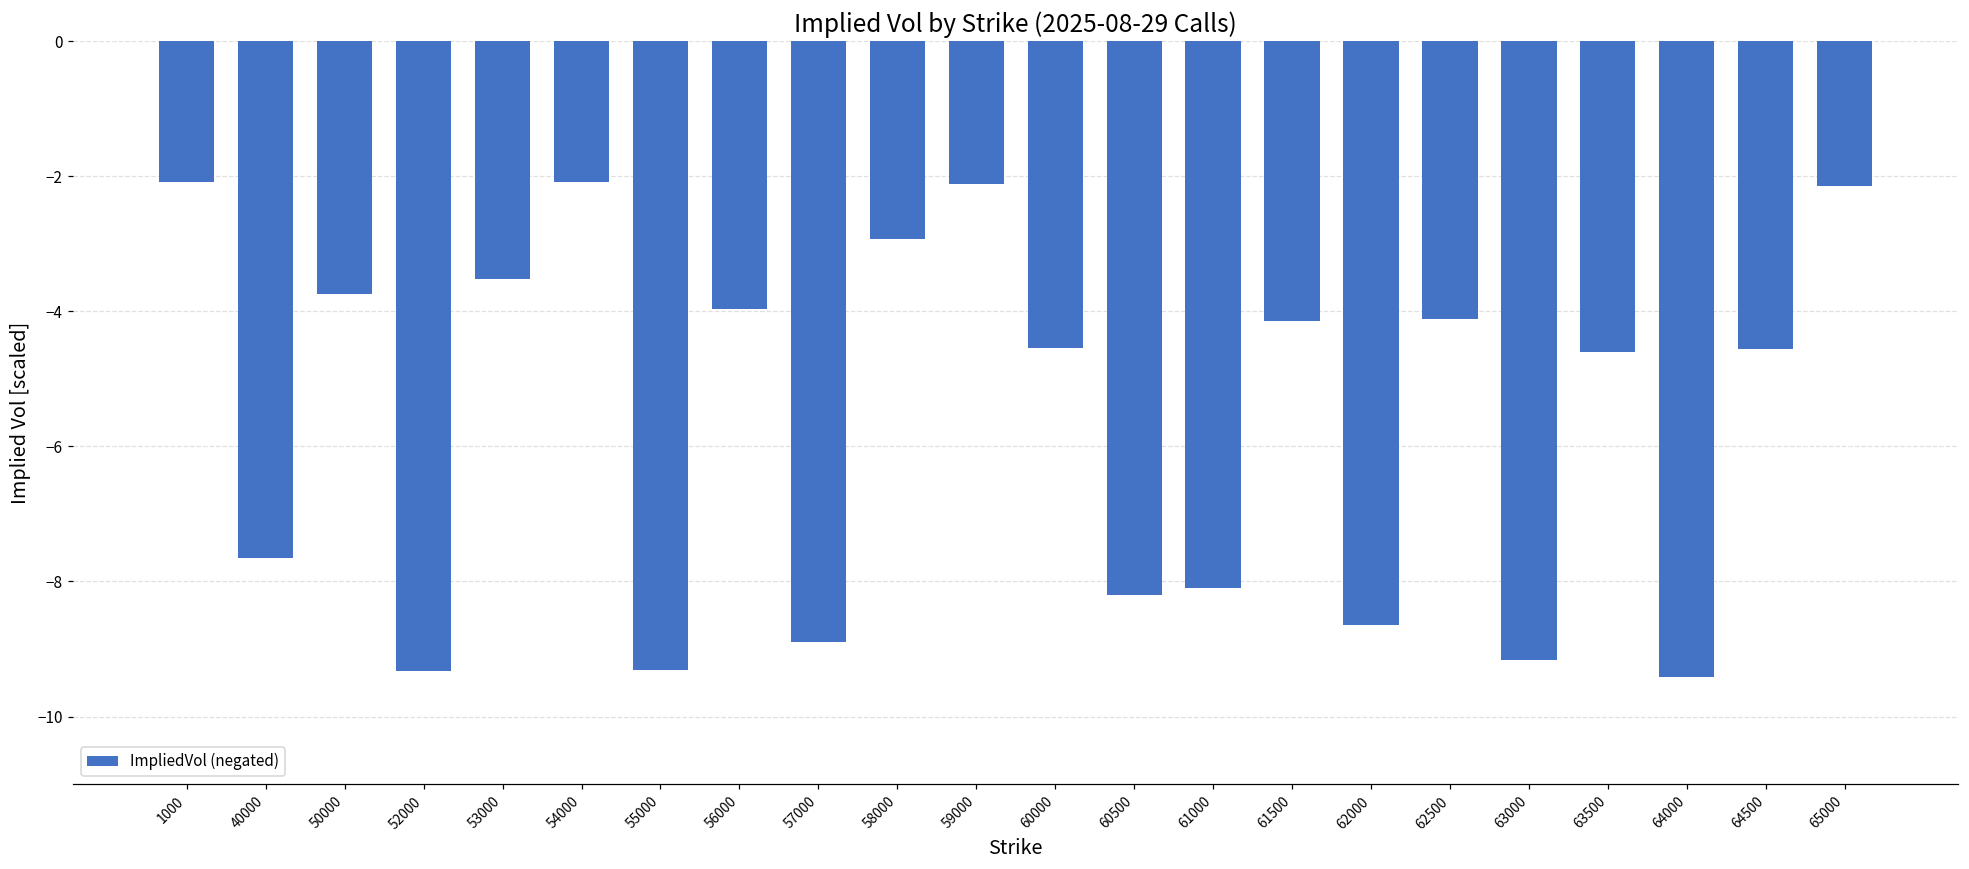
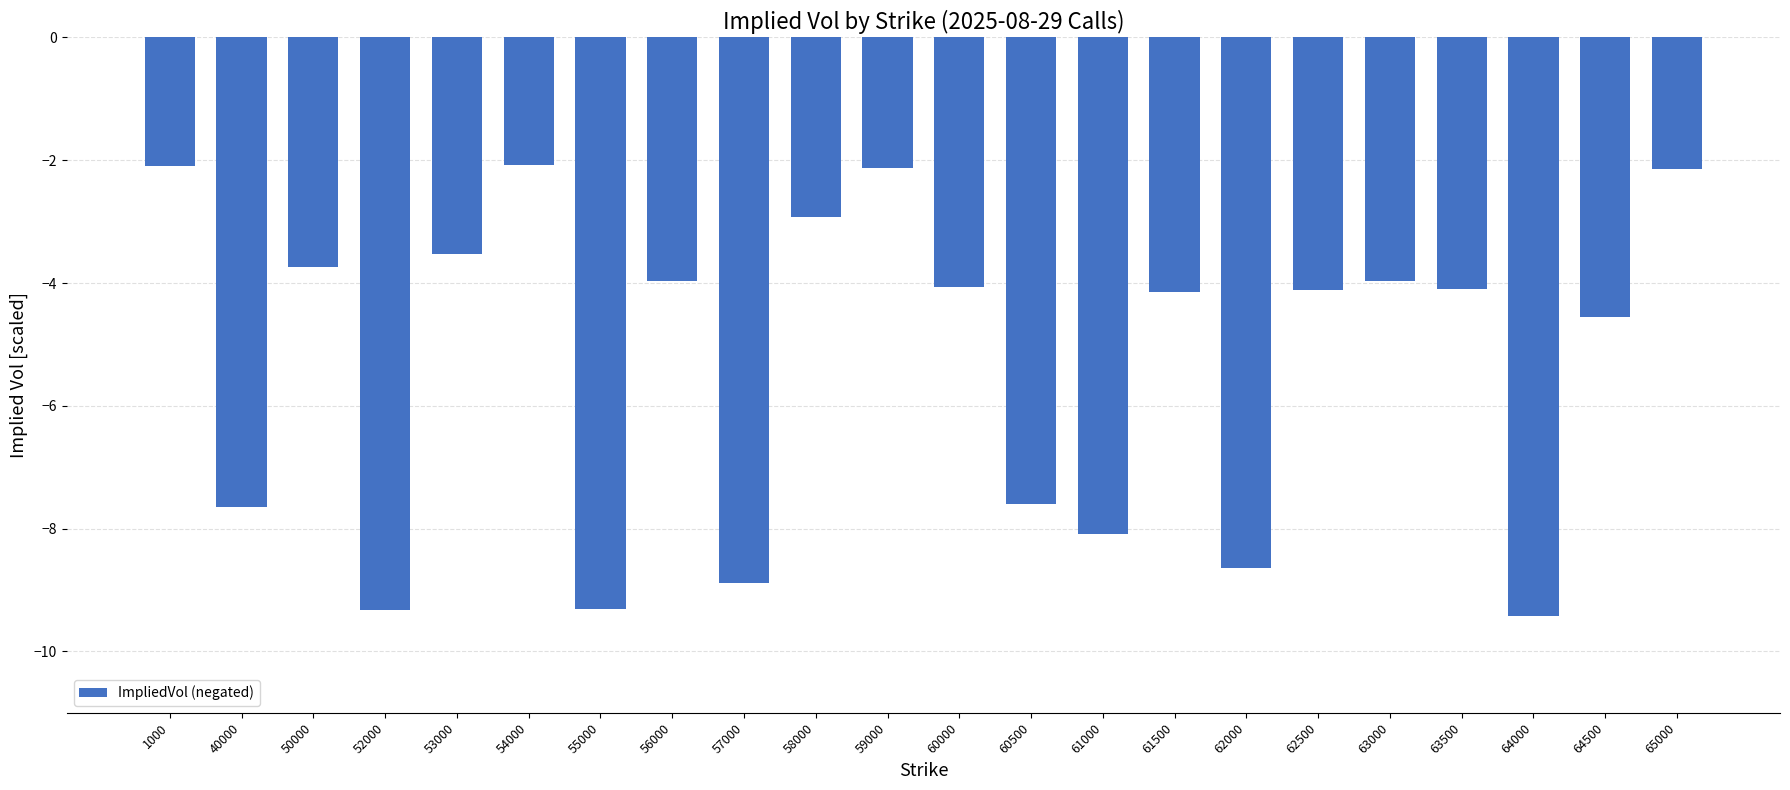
  {
    "1000": -2.1,
    "40000": -7.7,
    "50000": -3.7,
    "52000": -9.3,
    "53000": -3.5,
    "54000": -2.1,
    "55000": -9.3,
    "56000": -4.0,
    "57000": -8.9,
    "58000": -2.9,
    "59000": -2.1,
-   "60000": -4.6,
-   "60500": -8.2,
+   "60000": -4.1,
+   "60500": -7.6,
    "61000": -8.1,
    "61500": -4.2,
    "62000": -8.6,
    "62500": -4.1,
-   "63000": -9.2,
-   "63500": -4.6,
+   "63000": -4.0,
+   "63500": -4.1,
    "64000": -9.4,
    "64500": -4.6,
    "65000": -2.1
  }
